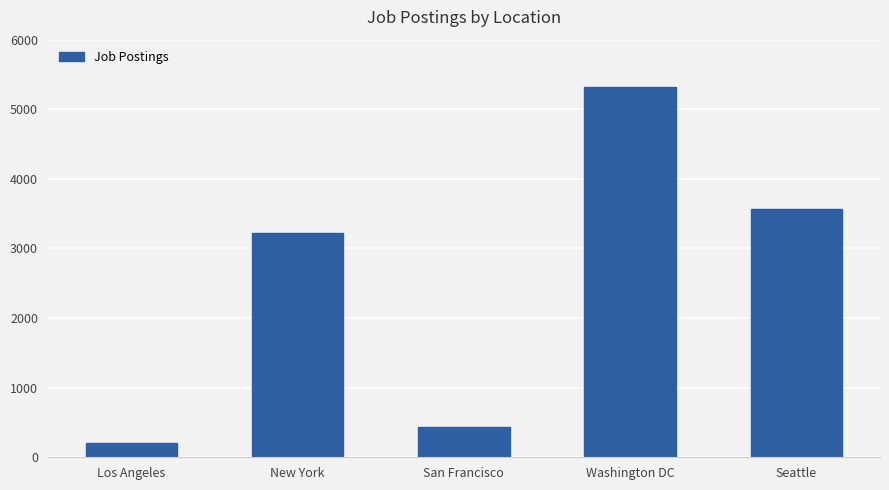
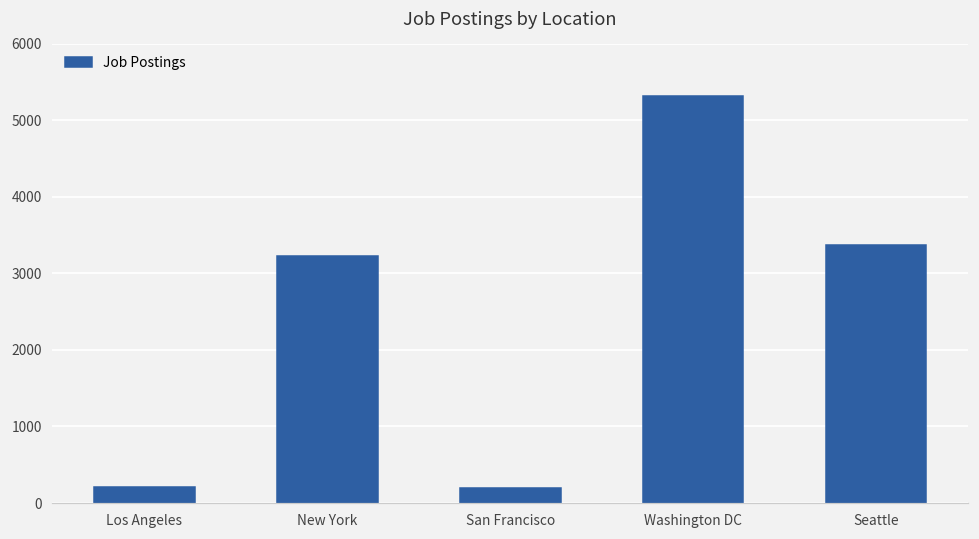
  {
    "Los Angeles": 200,
    "New York": 3200,
-   "San Francisco": 400,
+   "San Francisco": 200,
    "Washington DC": 5300,
-   "Seattle": 3600
+   "Seattle": 3400
  }
